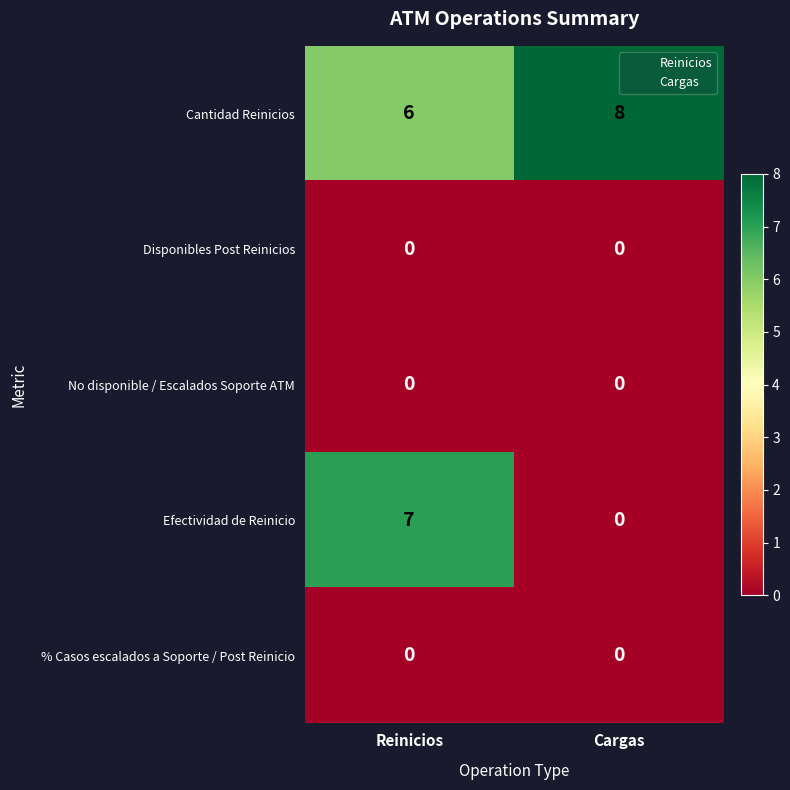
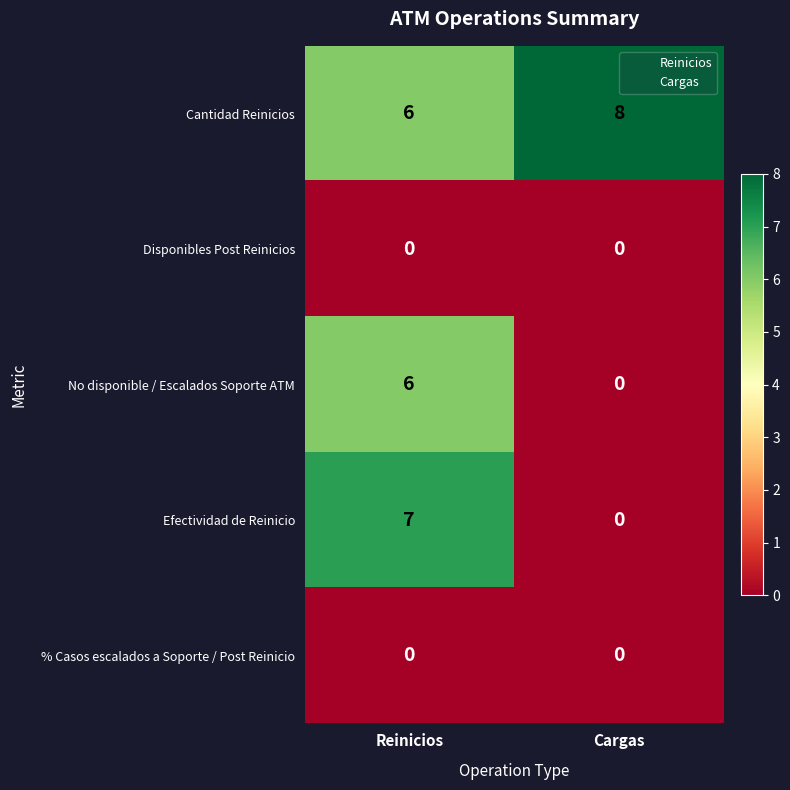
  {
    "Cantidad Reinicios": {
      "Reinicios": 6,
      "Cargas": 8
    },
    "Disponibles Post Reinicios": {
      "Reinicios": 0,
      "Cargas": 0
    },
    "No disponible / Escalados Soporte ATM": {
-     "Reinicios": 0,
+     "Reinicios": 6,
      "Cargas": 0
    },
    "Efectividad de Reinicio": {
      "Reinicios": 7,
      "Cargas": 0
    },
    "% Casos escalados a Soporte / Post Reinicio": {
      "Reinicios": 0,
      "Cargas": 0
    }
  }
